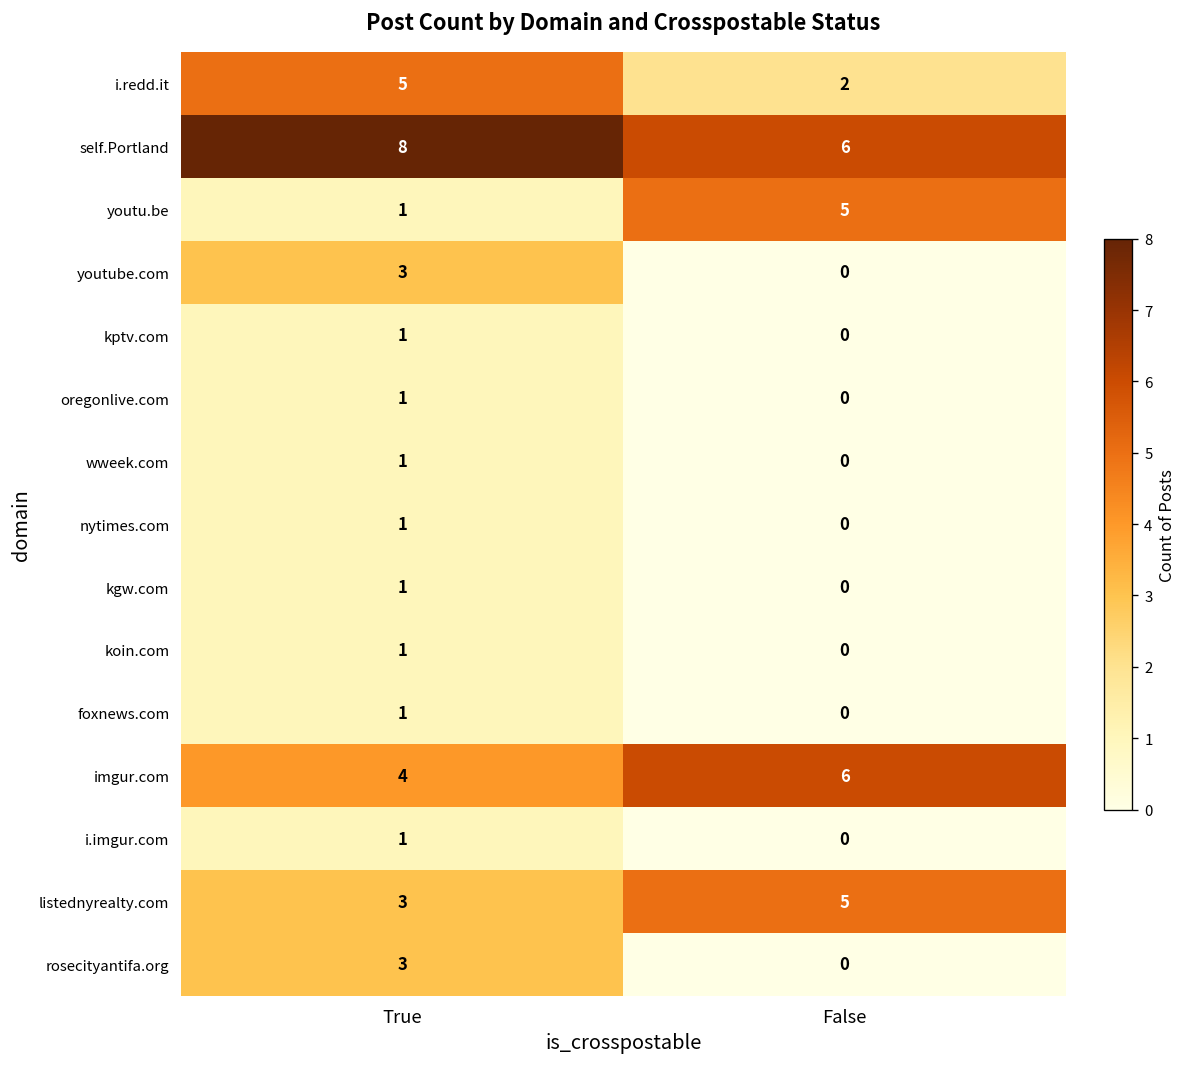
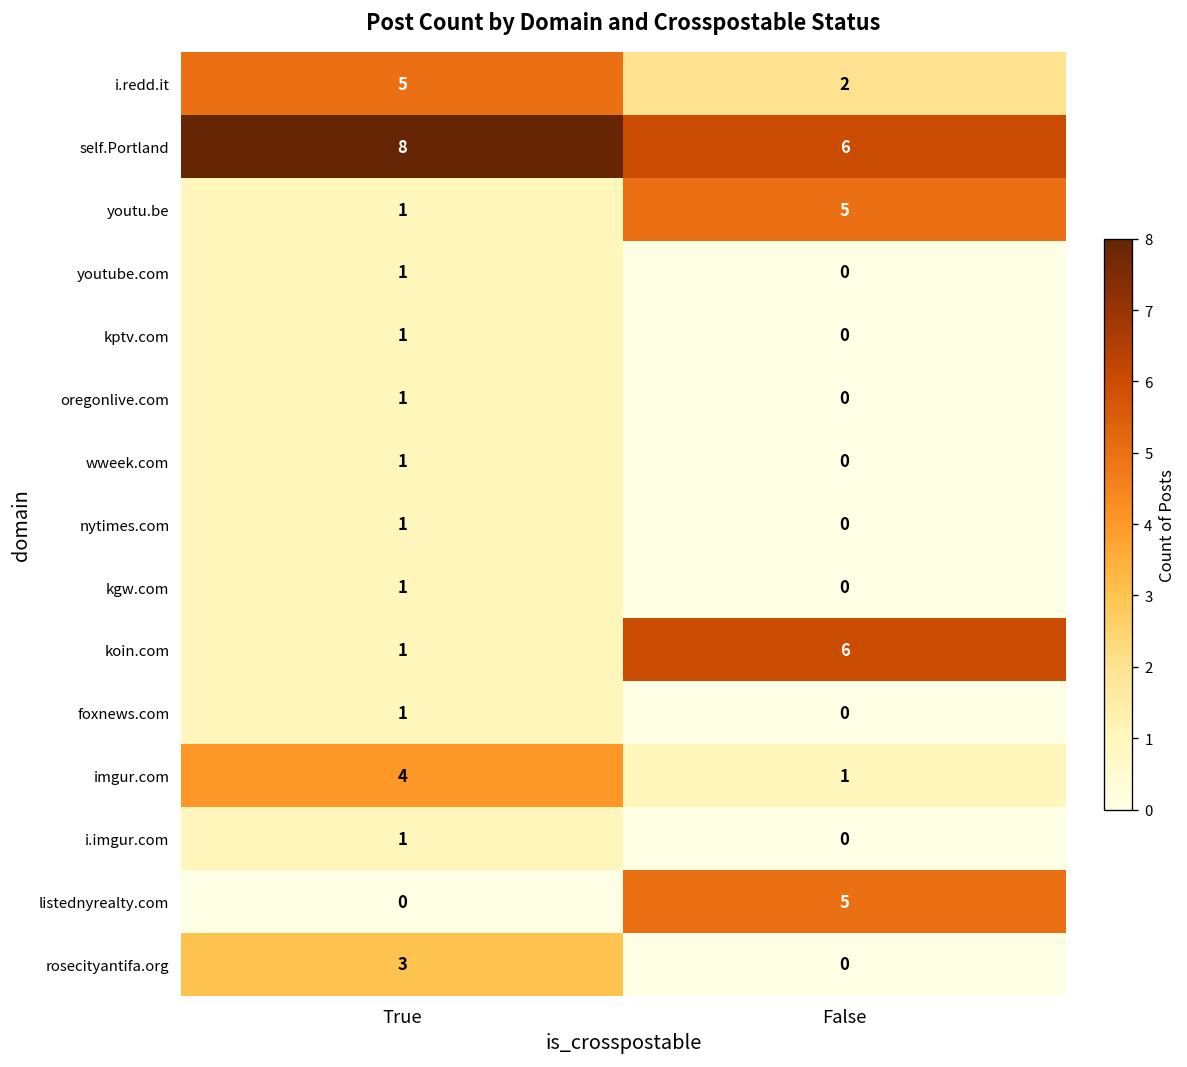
  {
    "i.redd.it": {
      "True": 5,
      "False": 2
    },
    "self.Portland": {
      "True": 8,
      "False": 6
    },
    "youtu.be": {
      "True": 1,
      "False": 5
    },
    "youtube.com": {
-     "True": 3,
+     "True": 1,
      "False": 0
    },
    "kptv.com": {
      "True": 1,
      "False": 0
    },
    "oregonlive.com": {
      "True": 1,
      "False": 0
    },
    "wweek.com": {
      "True": 1,
      "False": 0
    },
    "nytimes.com": {
      "True": 1,
      "False": 0
    },
    "kgw.com": {
      "True": 1,
      "False": 0
    },
    "koin.com": {
      "True": 1,
-     "False": 0
+     "False": 6
    },
    "foxnews.com": {
      "True": 1,
      "False": 0
    },
    "imgur.com": {
      "True": 4,
-     "False": 6
+     "False": 1
    },
    "i.imgur.com": {
      "True": 1,
      "False": 0
    },
    "listednyrealty.com": {
-     "True": 3,
+     "True": 0,
      "False": 5
    },
    "rosecityantifa.org": {
      "True": 3,
      "False": 0
    }
  }
